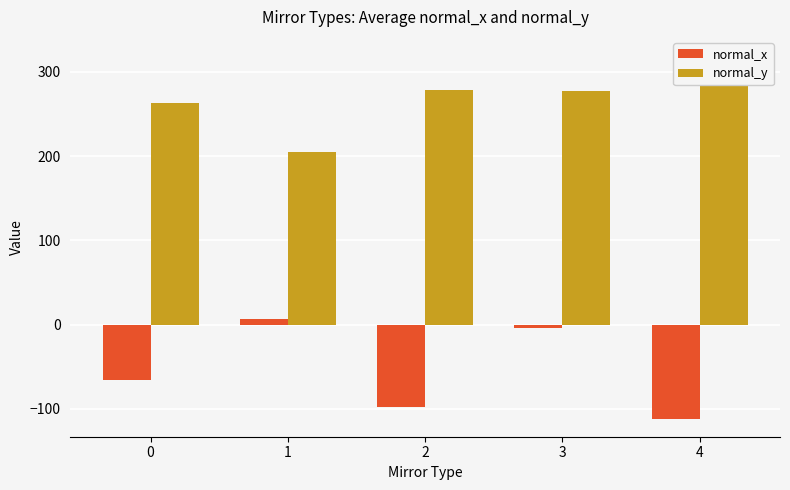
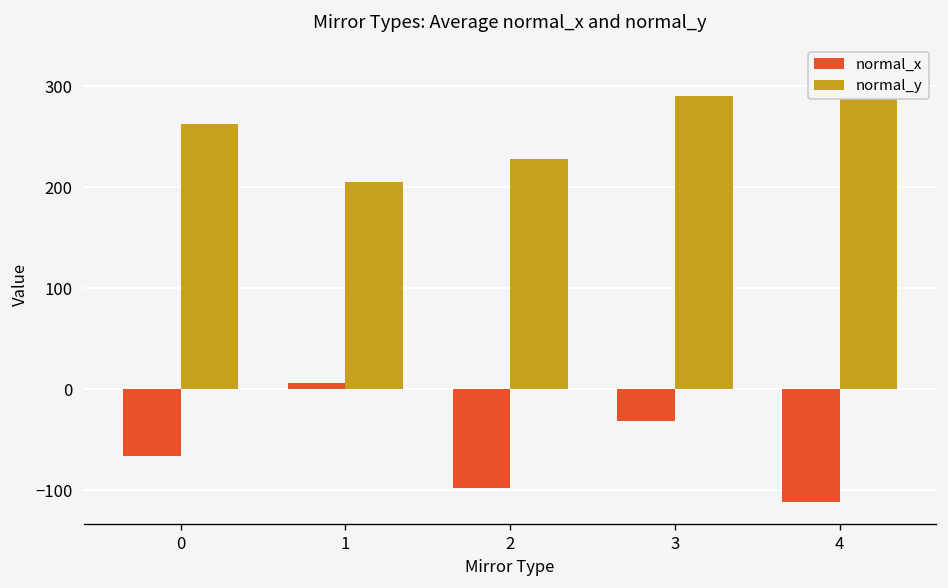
  {
    "normal_x": {
      "0": -70,
      "1": 10,
      "2": -100,
-     "3": 0,
+     "3": -30,
      "4": -110
    },
    "normal_y": {
      "0": 260,
      "1": 210,
-     "2": 280,
-     "3": 280
+     "2": 230,
+     "3": 290
    }
  }
